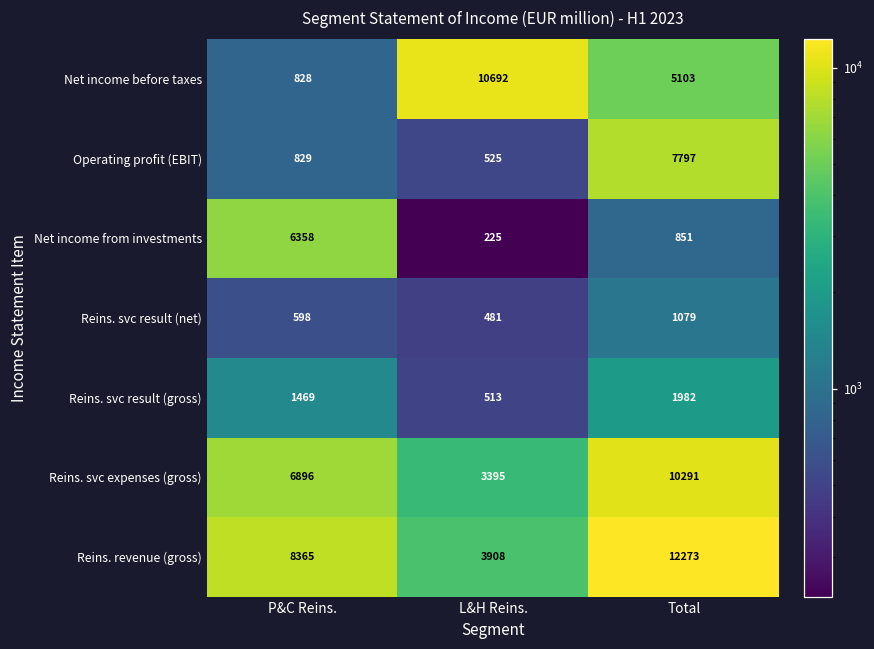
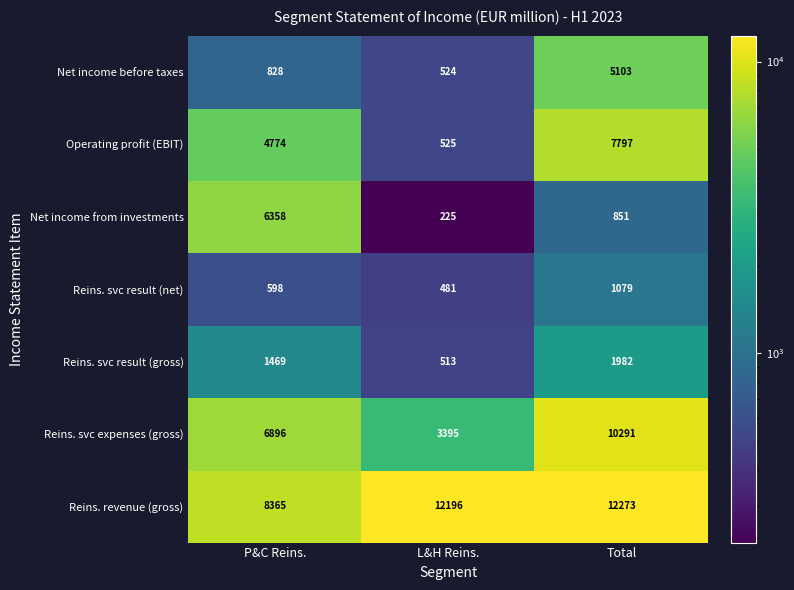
  {
    "Net income before taxes": {
      "P&C Reins.": 828,
-     "L&H Reins.": 10692,
+     "L&H Reins.": 524,
      "Total": 5103
    },
    "Operating profit (EBIT)": {
-     "P&C Reins.": 829,
+     "P&C Reins.": 4774,
      "L&H Reins.": 525,
      "Total": 7797
    },
    "Net income from investments": {
      "P&C Reins.": 6358,
      "L&H Reins.": 225,
      "Total": 851
    },
    "Reins. svc result (net)": {
      "P&C Reins.": 598,
      "L&H Reins.": 481,
      "Total": 1079
    },
    "Reins. svc result (gross)": {
      "P&C Reins.": 1469,
      "L&H Reins.": 513,
      "Total": 1982
    },
    "Reins. svc expenses (gross)": {
      "P&C Reins.": 6896,
      "L&H Reins.": 3395,
      "Total": 10291
    },
    "Reins. revenue (gross)": {
      "P&C Reins.": 8365,
-     "L&H Reins.": 3908,
+     "L&H Reins.": 12196,
      "Total": 12273
    }
  }
